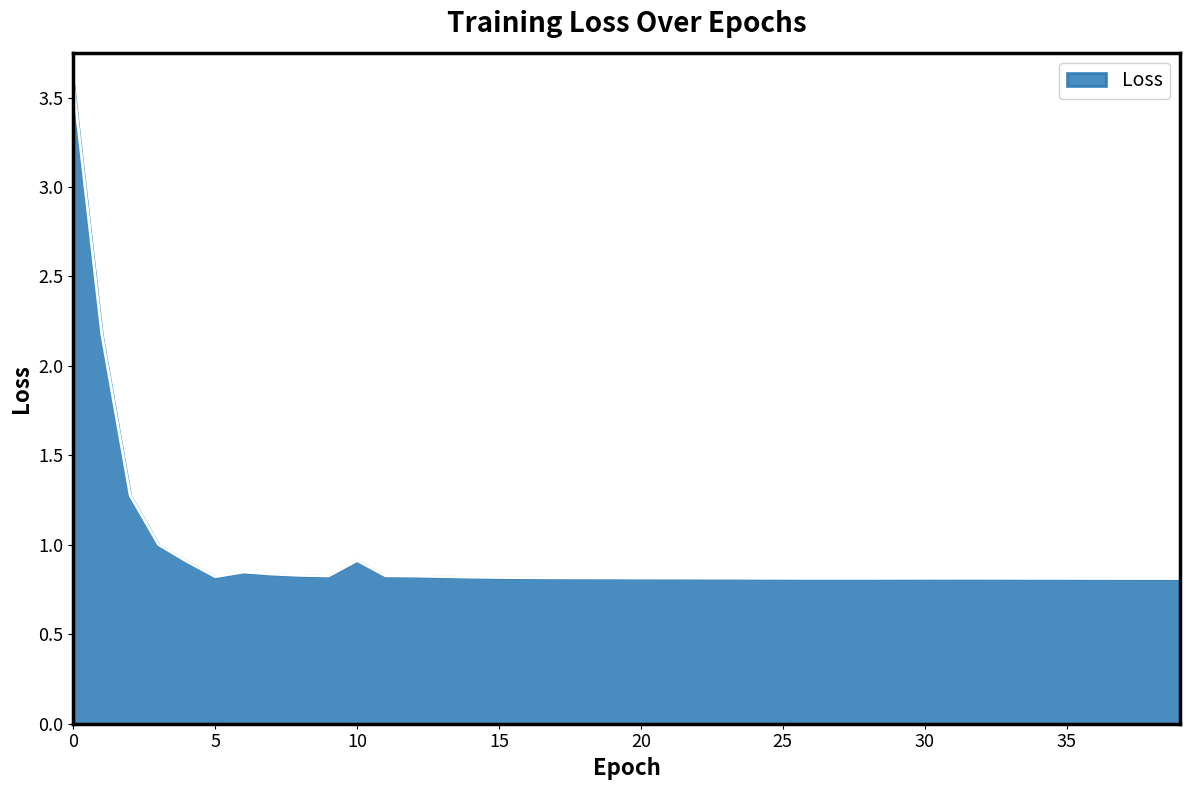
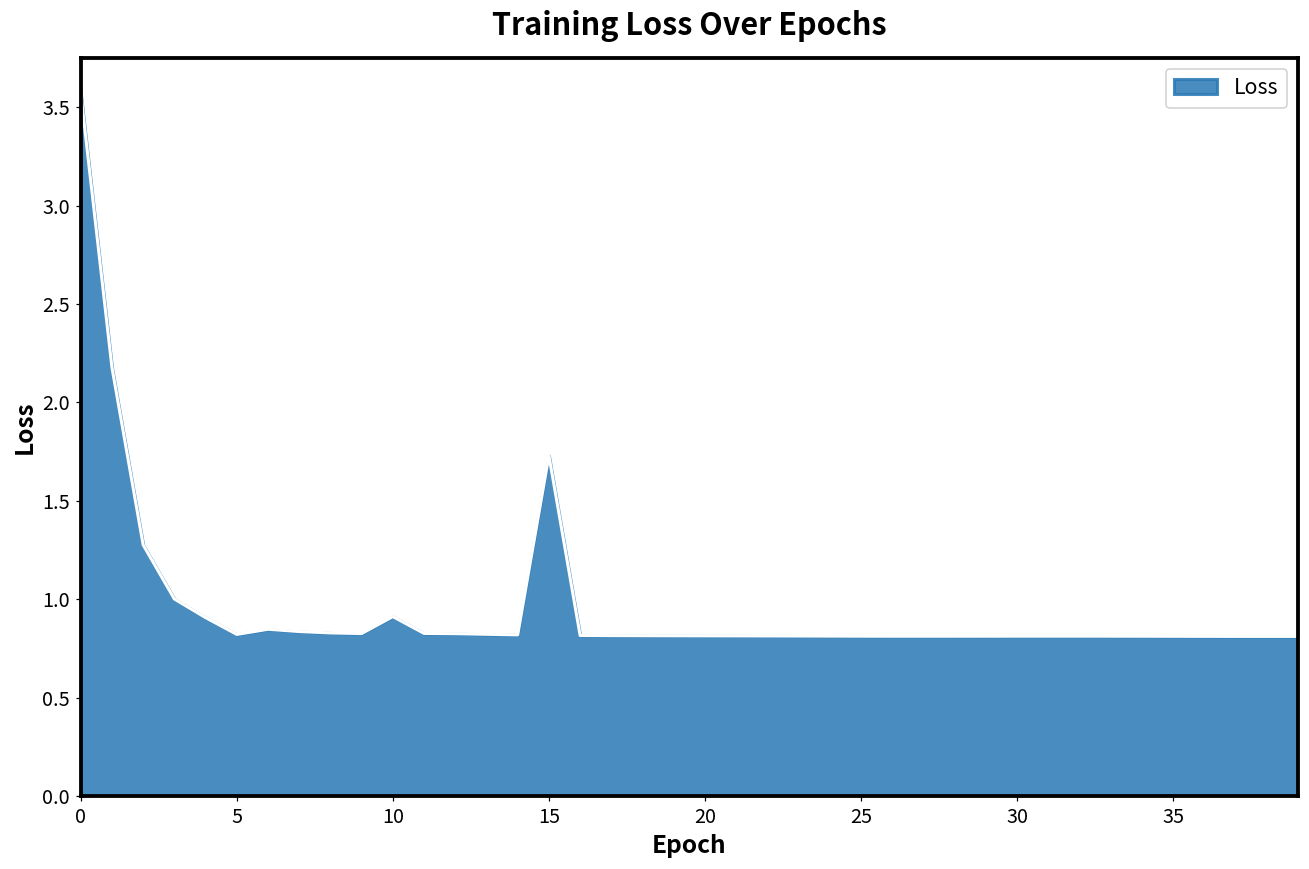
  {
    "0": 3.57,
    "5": 0.82,
    "10": 0.91,
-   "15": 0.82,
+   "15": 1.73,
    "20": 0.81,
    "25": 0.81,
    "30": 0.81,
    "35": 0.81
  }
